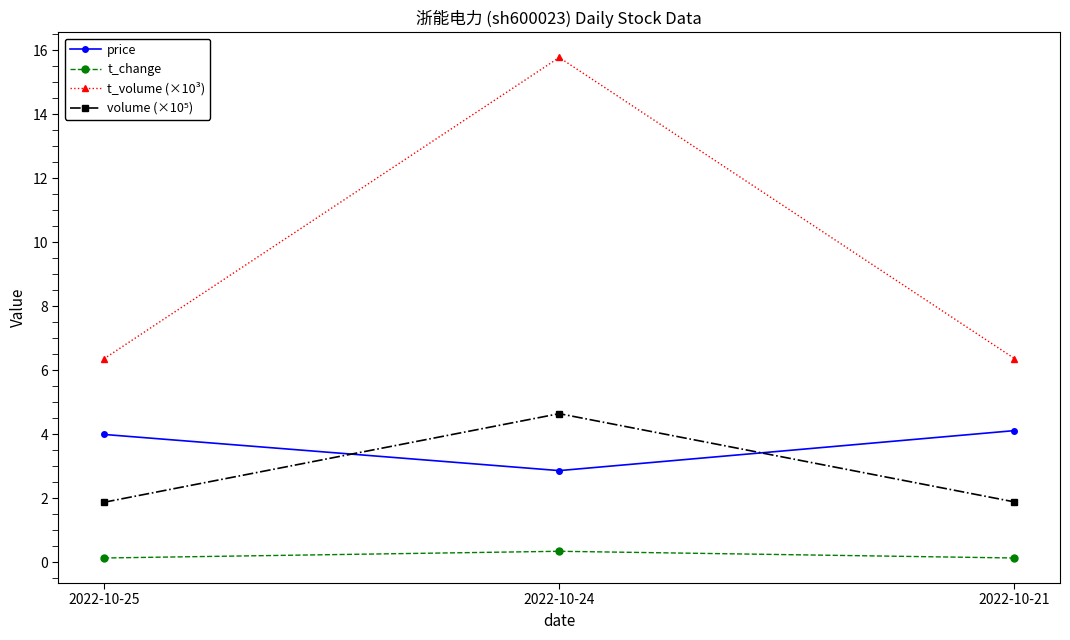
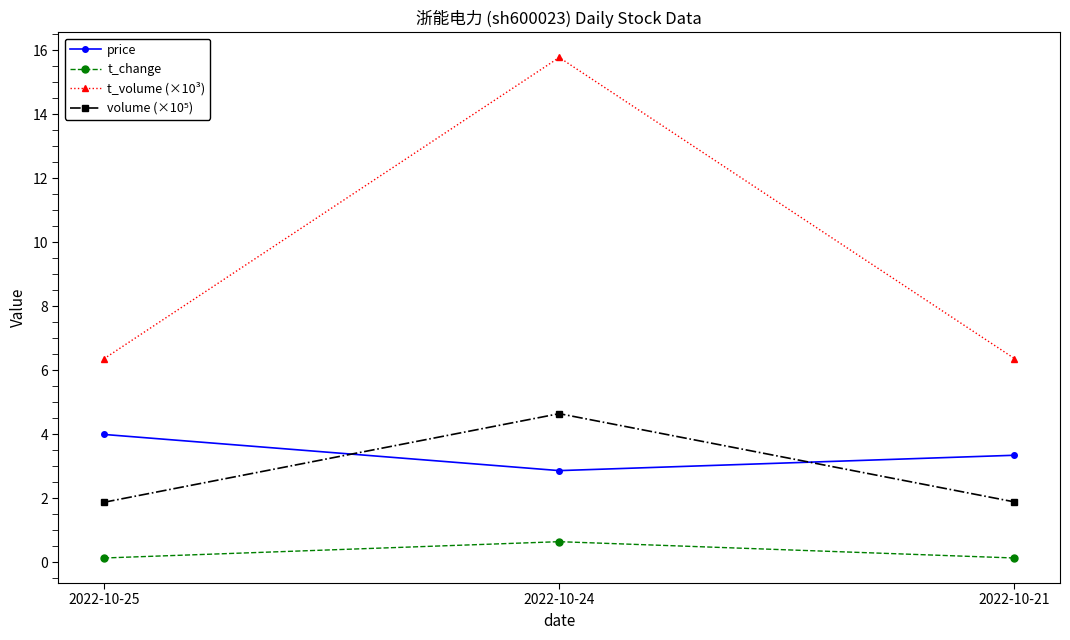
  {
    "price": {
      "2022-10-25": 4.0,
      "2022-10-24": 2.9,
-     "2022-10-21": 4.1
+     "2022-10-21": 3.4
    },
    "t_change": {
      "2022-10-25": 0.1,
-     "2022-10-24": 0.4,
+     "2022-10-24": 0.7,
      "2022-10-21": 0.1
    },
    "t_volume (×10³)": {
      "2022-10-25": 6.4,
      "2022-10-24": 15.8,
      "2022-10-21": 6.4
    },
    "volume (×10⁵)": {
      "2022-10-25": 1.9,
      "2022-10-24": 4.6,
      "2022-10-21": 1.9
    }
  }
